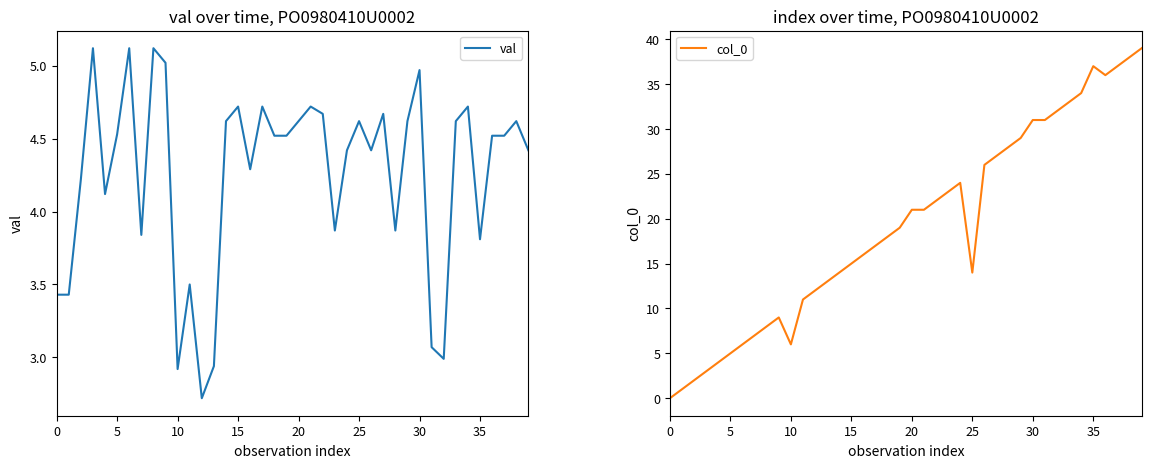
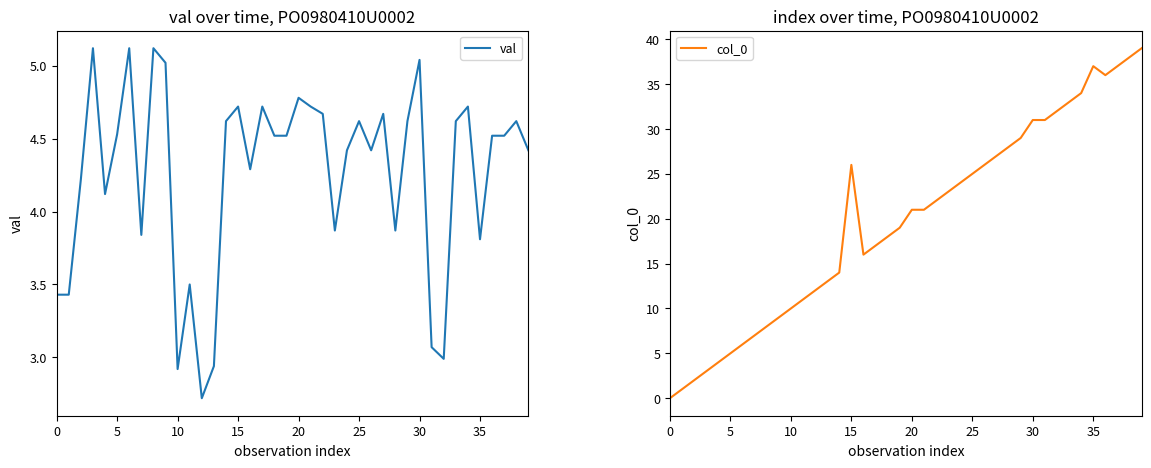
  {
    "val over time, PO0980410U0002": {
      "0": 3.43,
      "5": 4.53,
      "10": 2.92,
      "15": 4.72,
-     "20": 4.62,
+     "20": 4.78,
      "25": 4.62,
-     "30": 4.97,
+     "30": 5.04,
      "35": 3.81
    },
    "index over time, PO0980410U0002": {
      "0": 0,
      "5": 5,
-     "10": 6,
-     "15": 15,
+     "10": 10,
+     "15": 26,
      "20": 21,
-     "25": 14,
+     "25": 25,
      "30": 31,
      "35": 37
    }
  }
